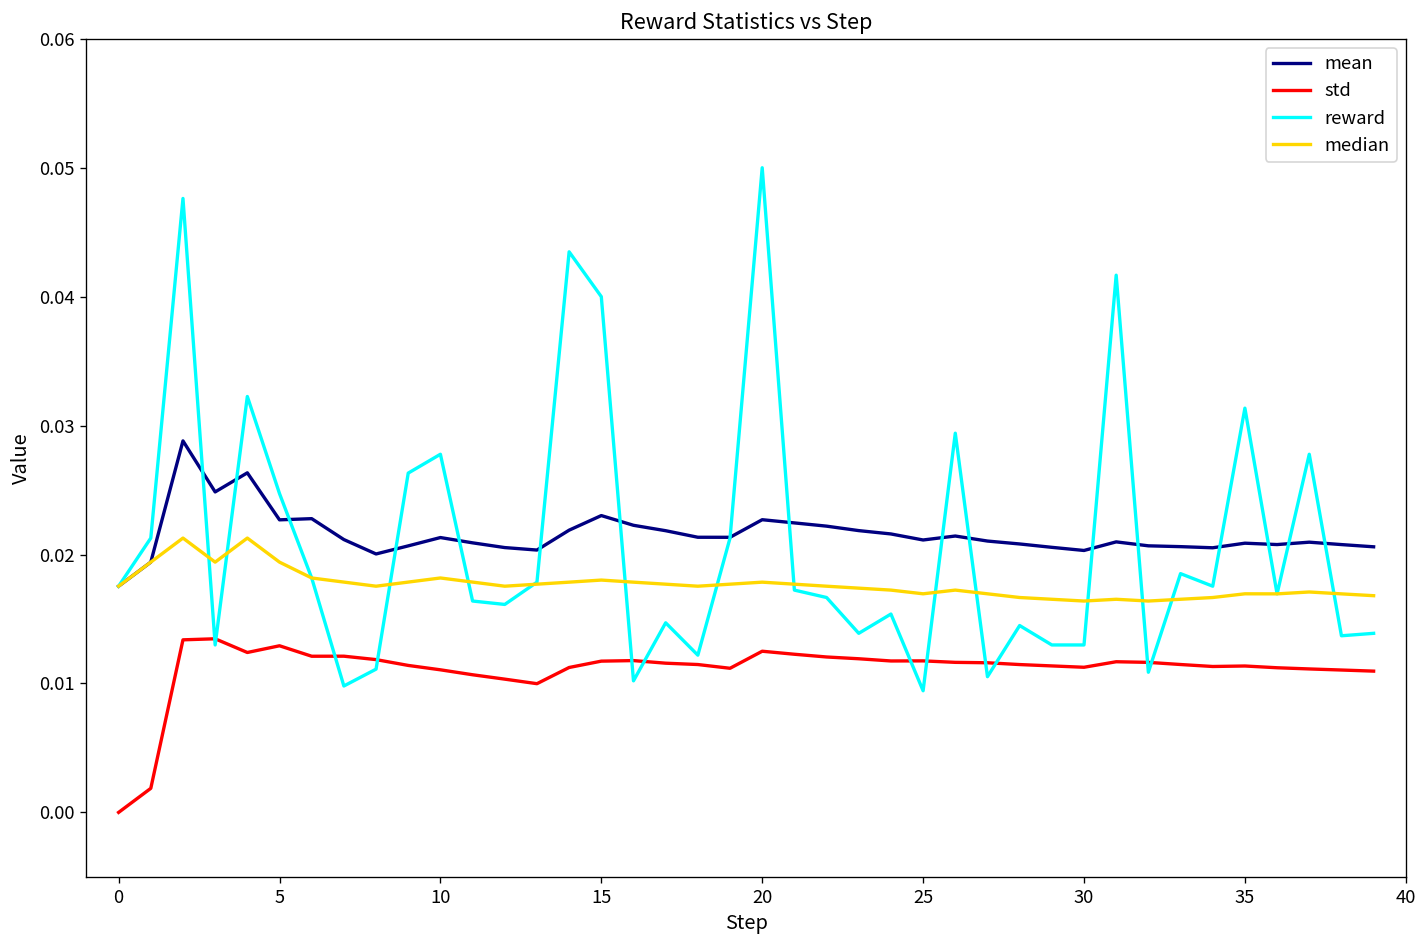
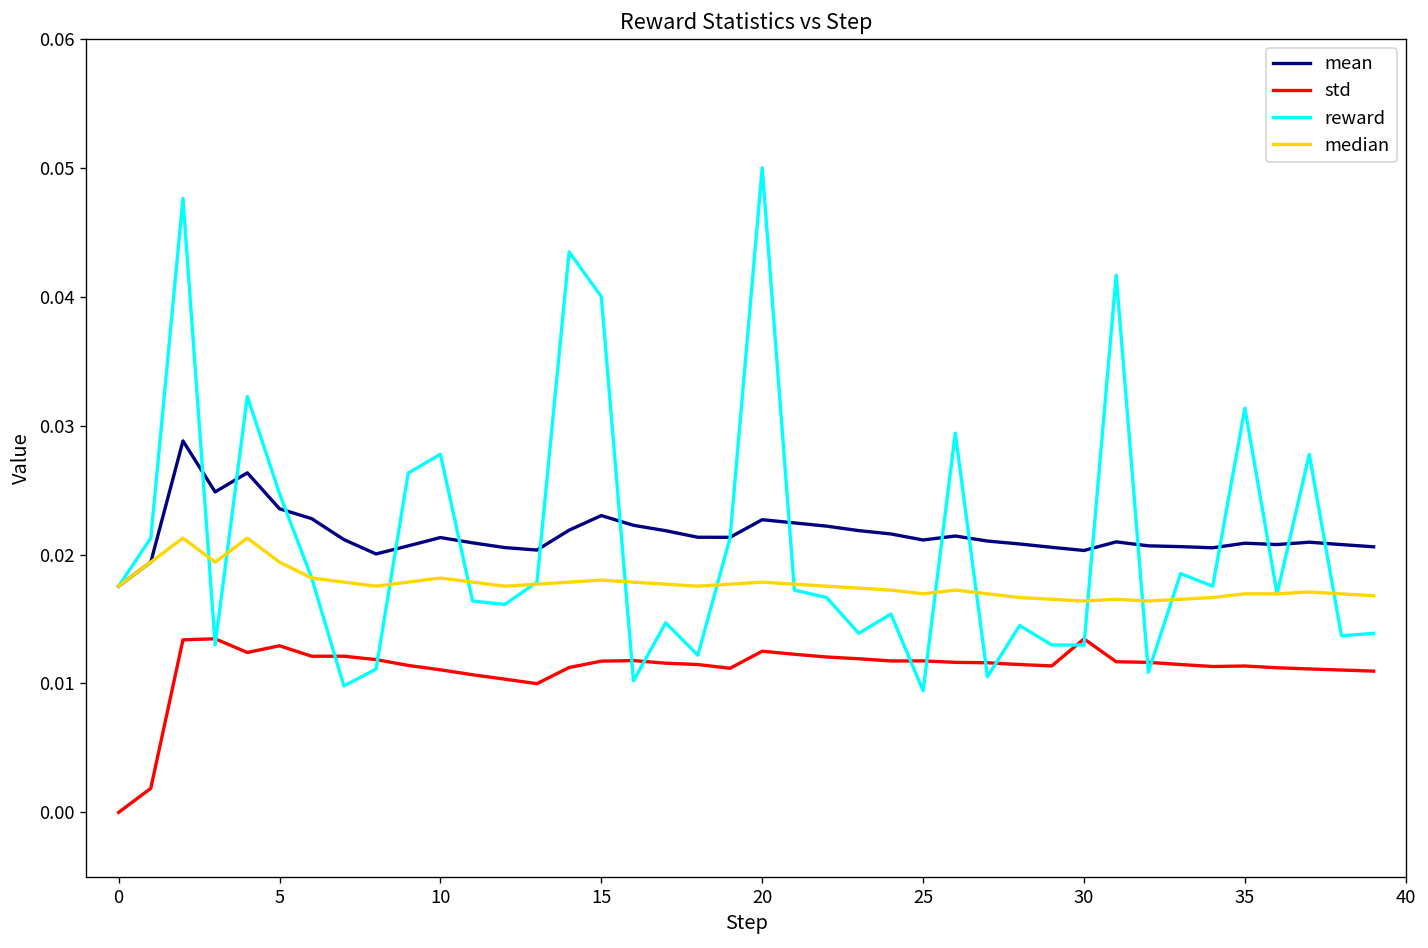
  {
    "mean": {
-     "5": 0.0227,
+     "5": 0.0235,
      "10": 0.0213,
      "15": 0.0230,
      "20": 0.0227,
      "25": 0.0211,
      "30": 0.0203,
      "35": 0.0209
    },
    "std": {
      "0": 0.0000,
      "5": 0.0129,
      "10": 0.0111,
      "15": 0.0117,
      "20": 0.0125,
      "25": 0.0118,
-     "30": 0.0113,
+     "30": 0.0135,
      "35": 0.0114
    },
    "reward": {
      "5": 0.0247,
      "10": 0.0278,
      "15": 0.0400,
      "20": 0.0500,
      "25": 0.0094,
      "30": 0.0130,
      "35": 0.0314
    },
    "median": {
      "5": 0.0194,
      "10": 0.0182,
      "15": 0.0180,
      "20": 0.0179,
      "25": 0.0170,
      "30": 0.0164,
      "35": 0.0170
    }
  }
